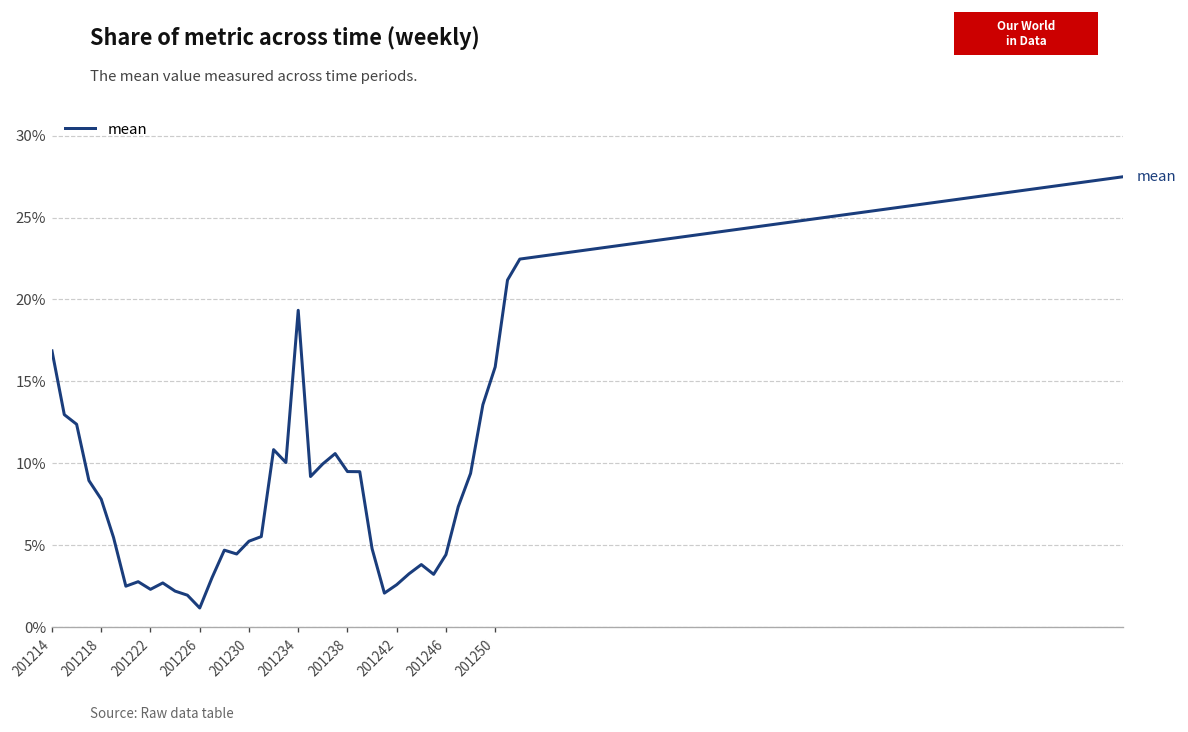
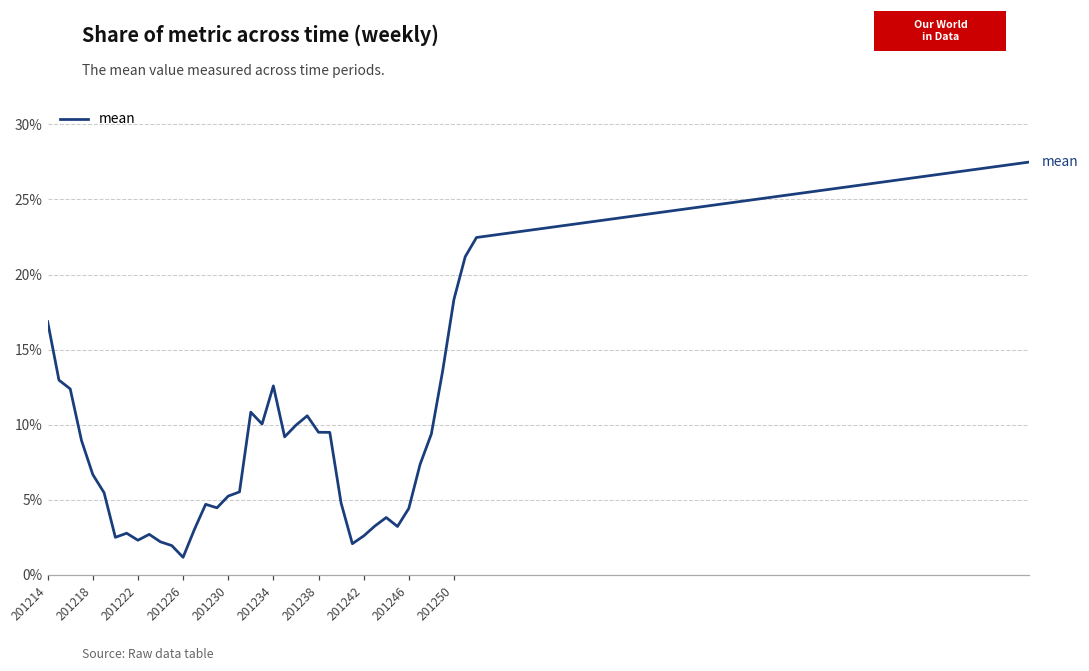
  {
    "201214": "16.9%",
-   "201218": "7.8%",
+   "201218": "6.7%",
    "201222": "2.3%",
    "201226": "1.2%",
    "201230": "5.2%",
-   "201234": "19.3%",
+   "201234": "12.6%",
    "201238": "9.5%",
    "201242": "2.6%",
    "201246": "4.4%",
-   "201250": "15.9%"
+   "201250": "18.3%"
  }
